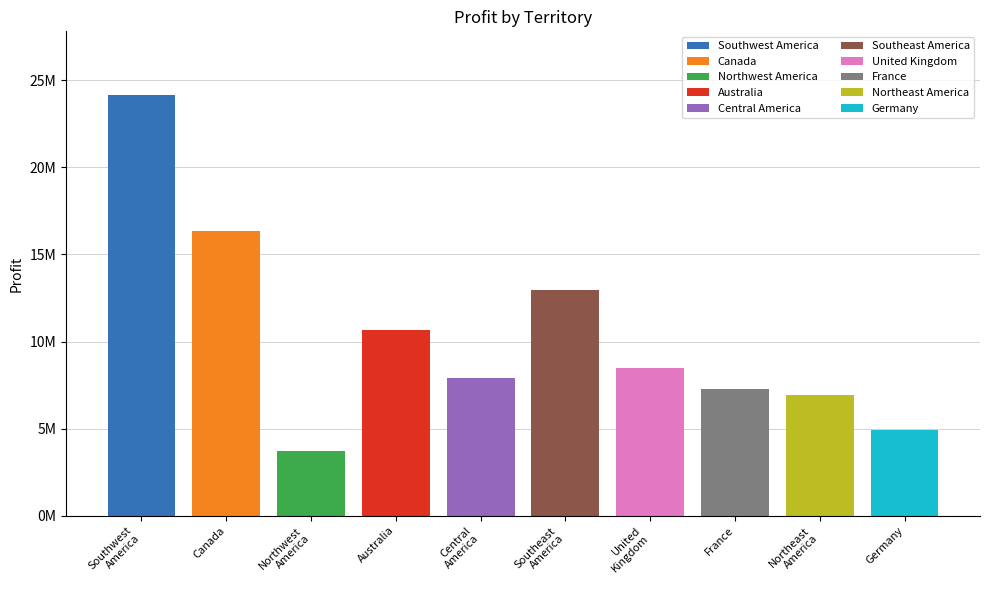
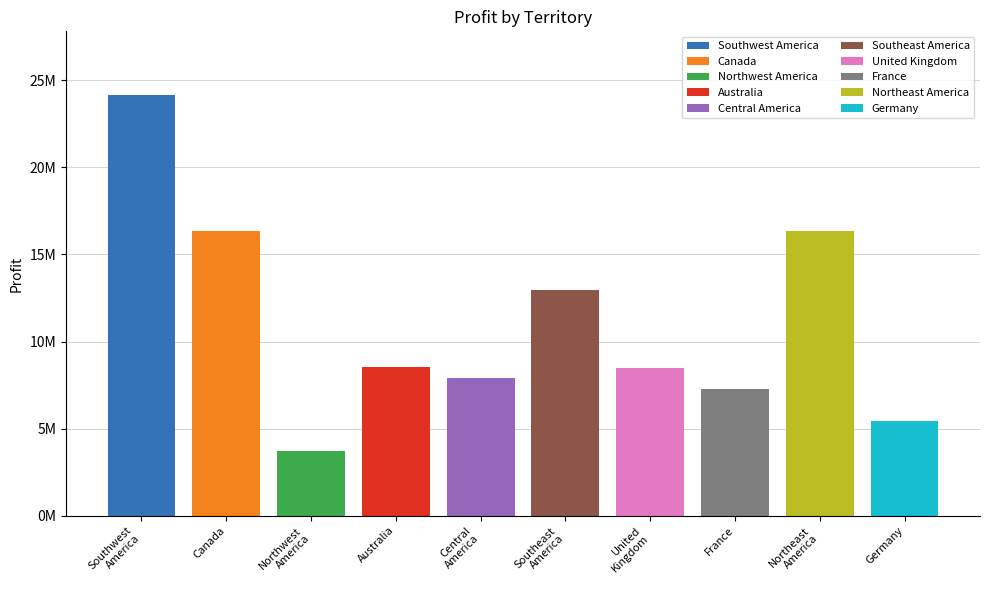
  {
    "Southwest America": 24200000,
    "Canada": 16400000,
    "Northwest America": 3700000,
-   "Australia": 10700000,
+   "Australia": 8500000,
    "Central America": 7900000,
    "Southeast America": 12900000,
    "United Kingdom": 8500000,
    "France": 7300000,
-   "Northeast America": 6900000,
-   "Germany": 4900000
+   "Northeast America": 16300000,
+   "Germany": 5500000
  }
